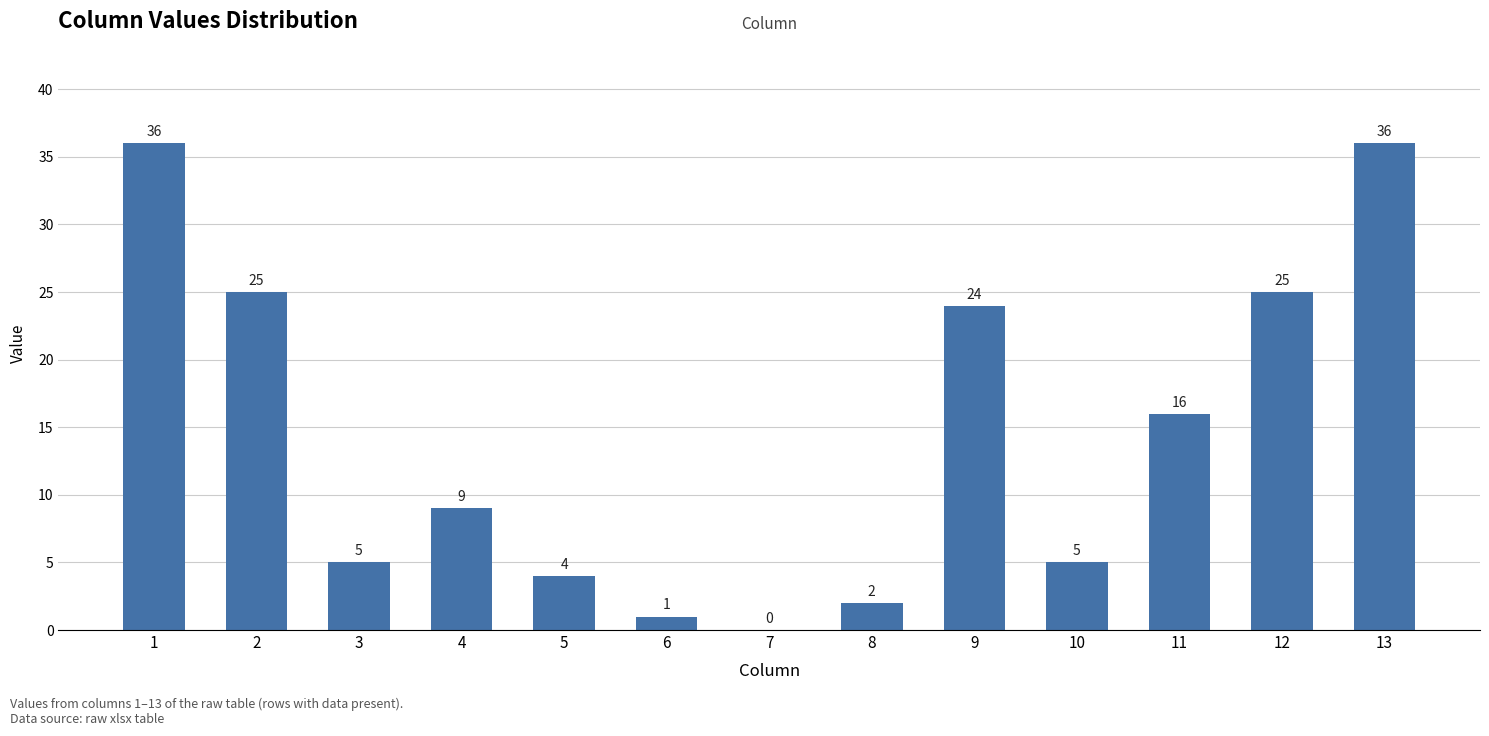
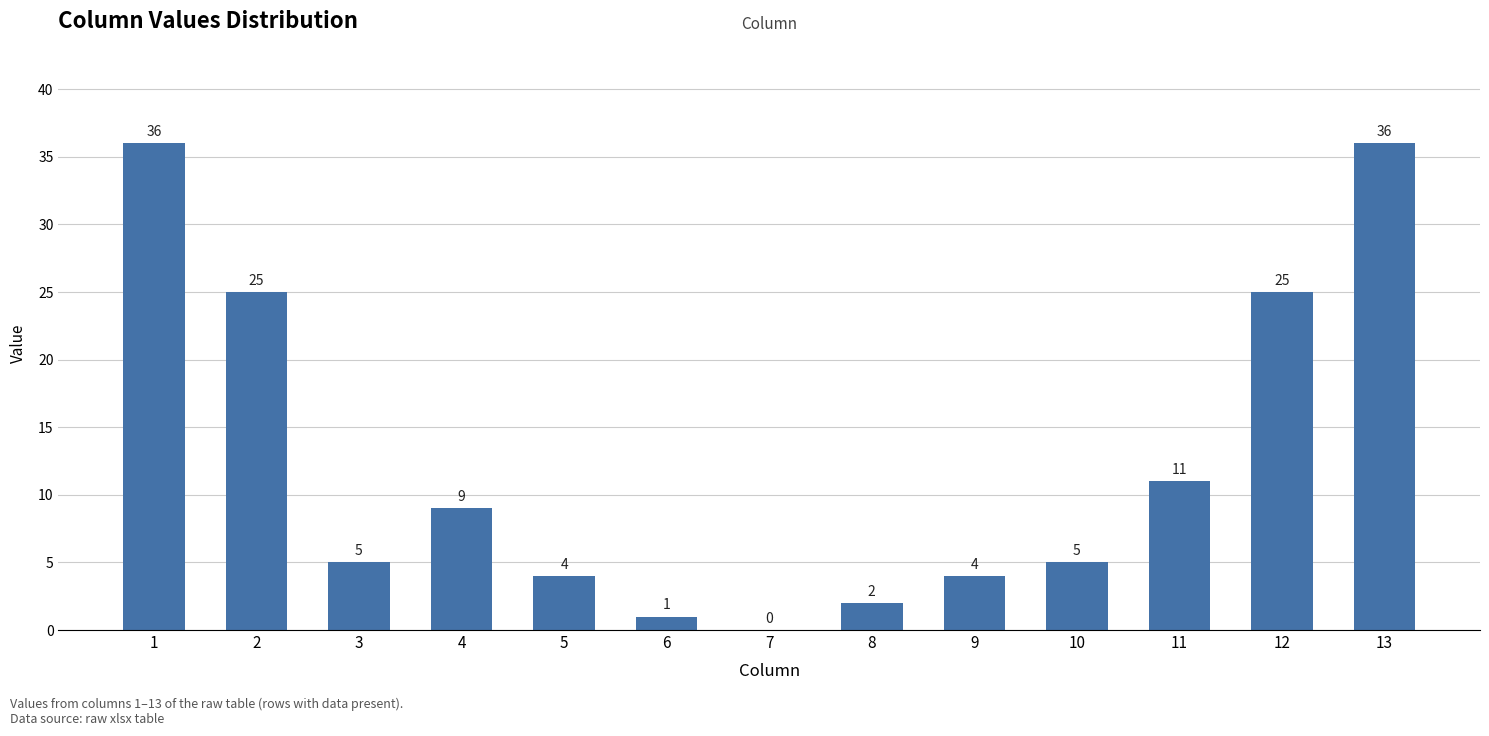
  {
    "1": 36,
    "2": 25,
    "3": 5,
    "4": 9,
    "5": 4,
    "6": 1,
    "7": 0,
    "8": 2,
-   "9": 24,
+   "9": 4,
    "10": 5,
-   "11": 16,
+   "11": 11,
    "12": 25,
    "13": 36
  }
